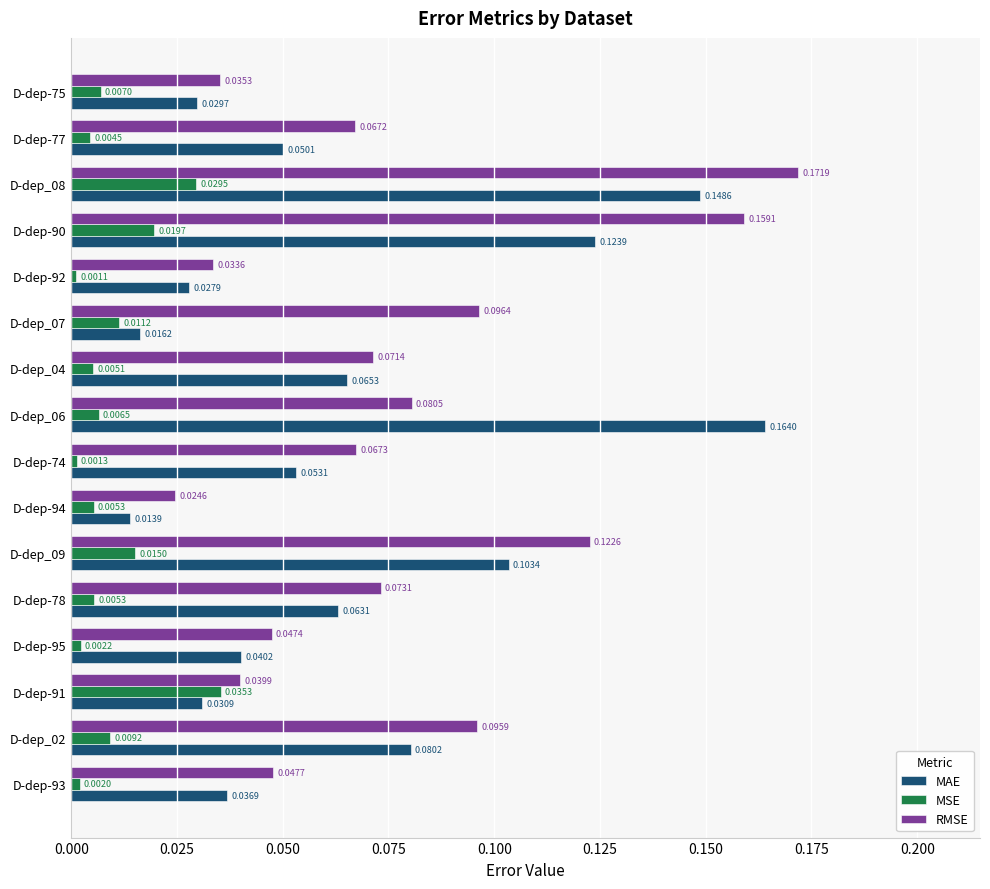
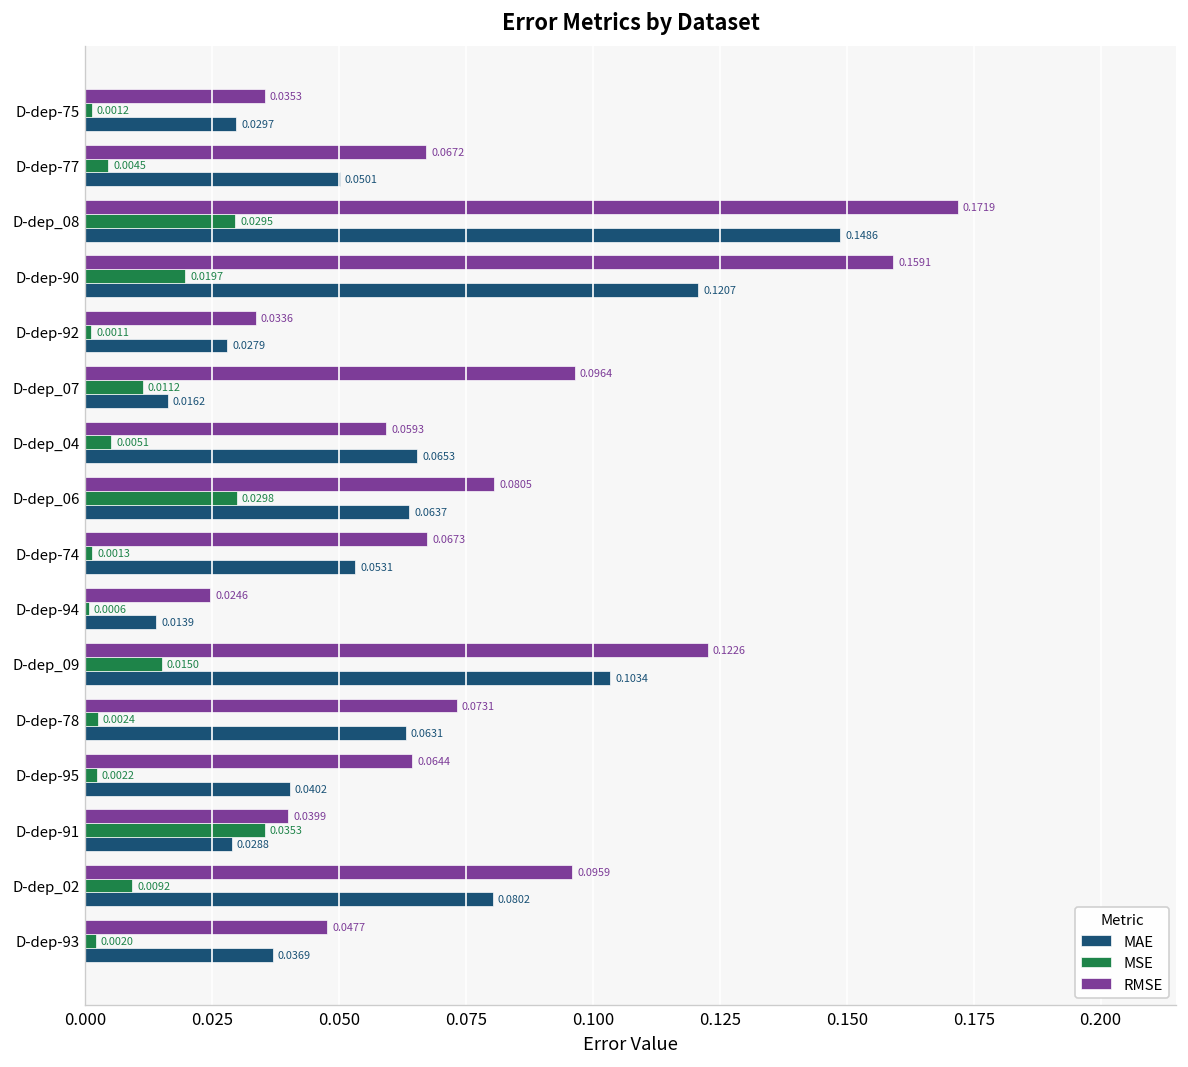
  {
    "MAE": {
      "D-dep-75": 0.0297,
      "D-dep-77": 0.0501,
      "D-dep_08": 0.1486,
-     "D-dep-90": 0.1239,
+     "D-dep-90": 0.1207,
      "D-dep-92": 0.0279,
      "D-dep_07": 0.0162,
      "D-dep_04": 0.0653,
-     "D-dep_06": 0.1640,
+     "D-dep_06": 0.0637,
      "D-dep-74": 0.0531,
      "D-dep-94": 0.0139,
      "D-dep_09": 0.1034,
      "D-dep-78": 0.0631,
      "D-dep-95": 0.0402,
-     "D-dep-91": 0.0309,
+     "D-dep-91": 0.0288,
      "D-dep_02": 0.0802,
      "D-dep-93": 0.0369
    },
    "MSE": {
-     "D-dep-75": 0.0070,
+     "D-dep-75": 0.0012,
      "D-dep-77": 0.0045,
      "D-dep_08": 0.0295,
      "D-dep-90": 0.0197,
      "D-dep-92": 0.0011,
      "D-dep_07": 0.0112,
      "D-dep_04": 0.0051,
-     "D-dep_06": 0.0065,
+     "D-dep_06": 0.0298,
      "D-dep-74": 0.0013,
-     "D-dep-94": 0.0053,
+     "D-dep-94": 0.0006,
      "D-dep_09": 0.0150,
-     "D-dep-78": 0.0053,
+     "D-dep-78": 0.0024,
      "D-dep-95": 0.0022,
      "D-dep-91": 0.0353,
      "D-dep_02": 0.0092,
      "D-dep-93": 0.0020
    },
    "RMSE": {
      "D-dep-75": 0.0353,
      "D-dep-77": 0.0672,
      "D-dep_08": 0.1719,
      "D-dep-90": 0.1591,
      "D-dep-92": 0.0336,
      "D-dep_07": 0.0964,
-     "D-dep_04": 0.0714,
+     "D-dep_04": 0.0593,
      "D-dep_06": 0.0805,
      "D-dep-74": 0.0673,
      "D-dep-94": 0.0246,
      "D-dep_09": 0.1226,
      "D-dep-78": 0.0731,
-     "D-dep-95": 0.0474,
+     "D-dep-95": 0.0644,
      "D-dep-91": 0.0399,
      "D-dep_02": 0.0959,
      "D-dep-93": 0.0477
    }
  }
